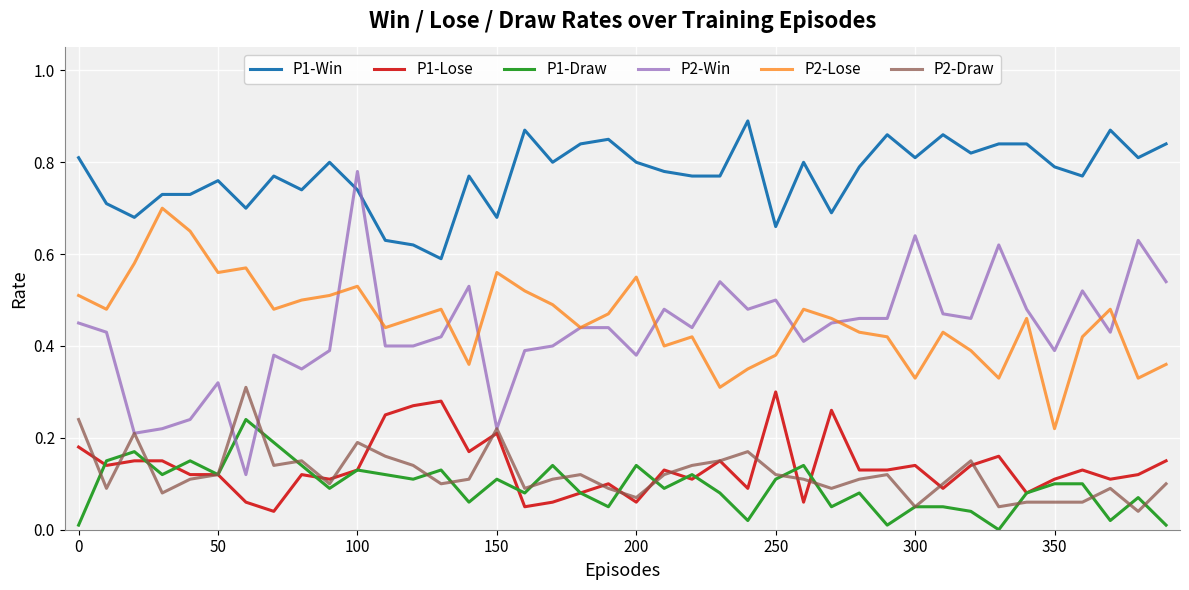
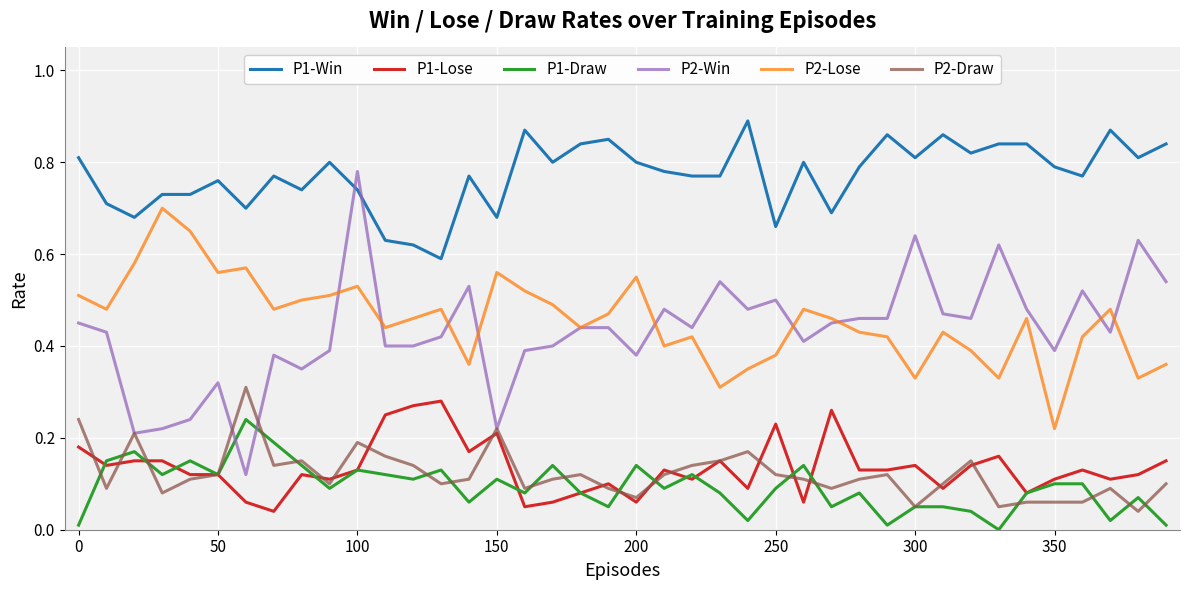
  {
    "P1-Win": {
      "0": 0.81,
      "50": 0.76,
      "100": 0.74,
      "150": 0.68,
      "200": 0.80,
      "250": 0.66,
      "300": 0.81,
      "350": 0.79
    },
    "P1-Lose": {
      "0": 0.18,
      "150": 0.21,
      "200": 0.06,
-     "250": 0.30,
+     "250": 0.23,
      "300": 0.14,
      "350": 0.11
    },
    "P1-Draw": {
      "0": 0.01,
      "150": 0.11,
      "200": 0.14,
-     "250": 0.11,
+     "250": 0.09,
      "350": 0.10
    },
    "P2-Win": {
      "0": 0.45,
      "50": 0.32,
      "100": 0.78,
      "200": 0.38,
      "250": 0.50,
      "300": 0.64,
      "350": 0.39
    },
    "P2-Lose": {
      "0": 0.51,
      "50": 0.56,
      "100": 0.53,
      "150": 0.56,
      "200": 0.55,
      "250": 0.38,
      "300": 0.33,
      "350": 0.22
    },
    "P2-Draw": {
      "0": 0.24,
      "100": 0.19,
      "200": 0.07,
      "250": 0.12,
      "350": 0.06
    }
  }
